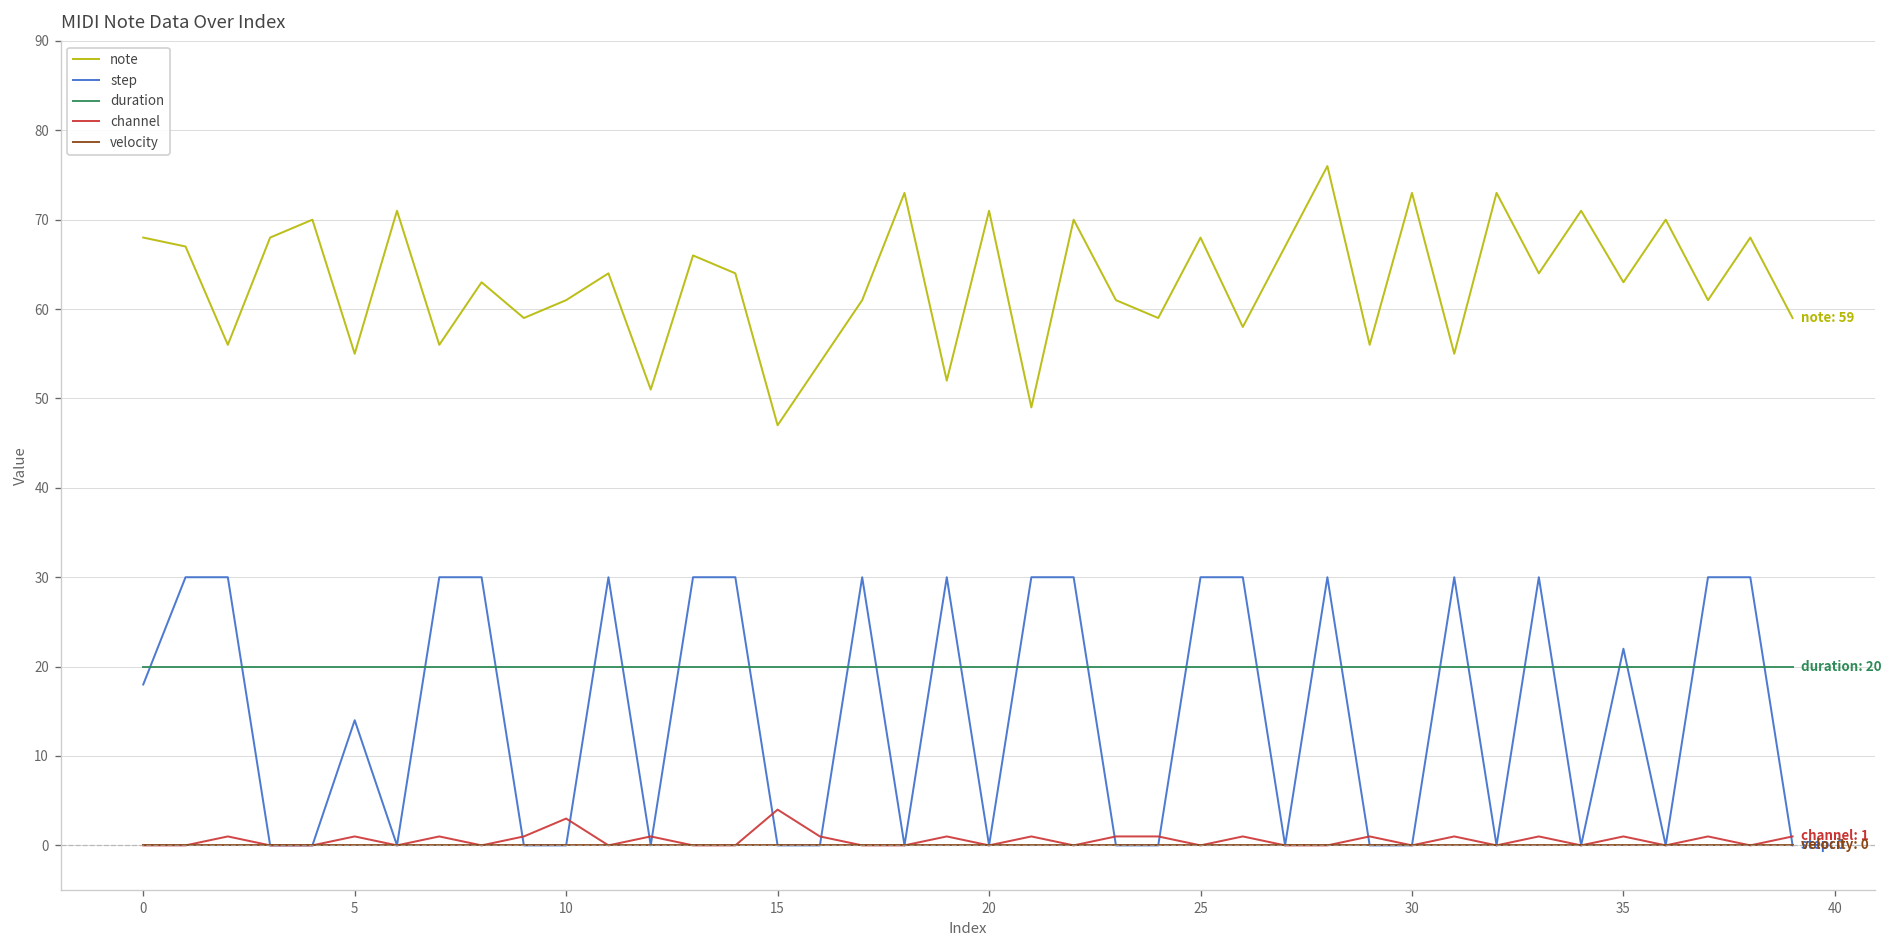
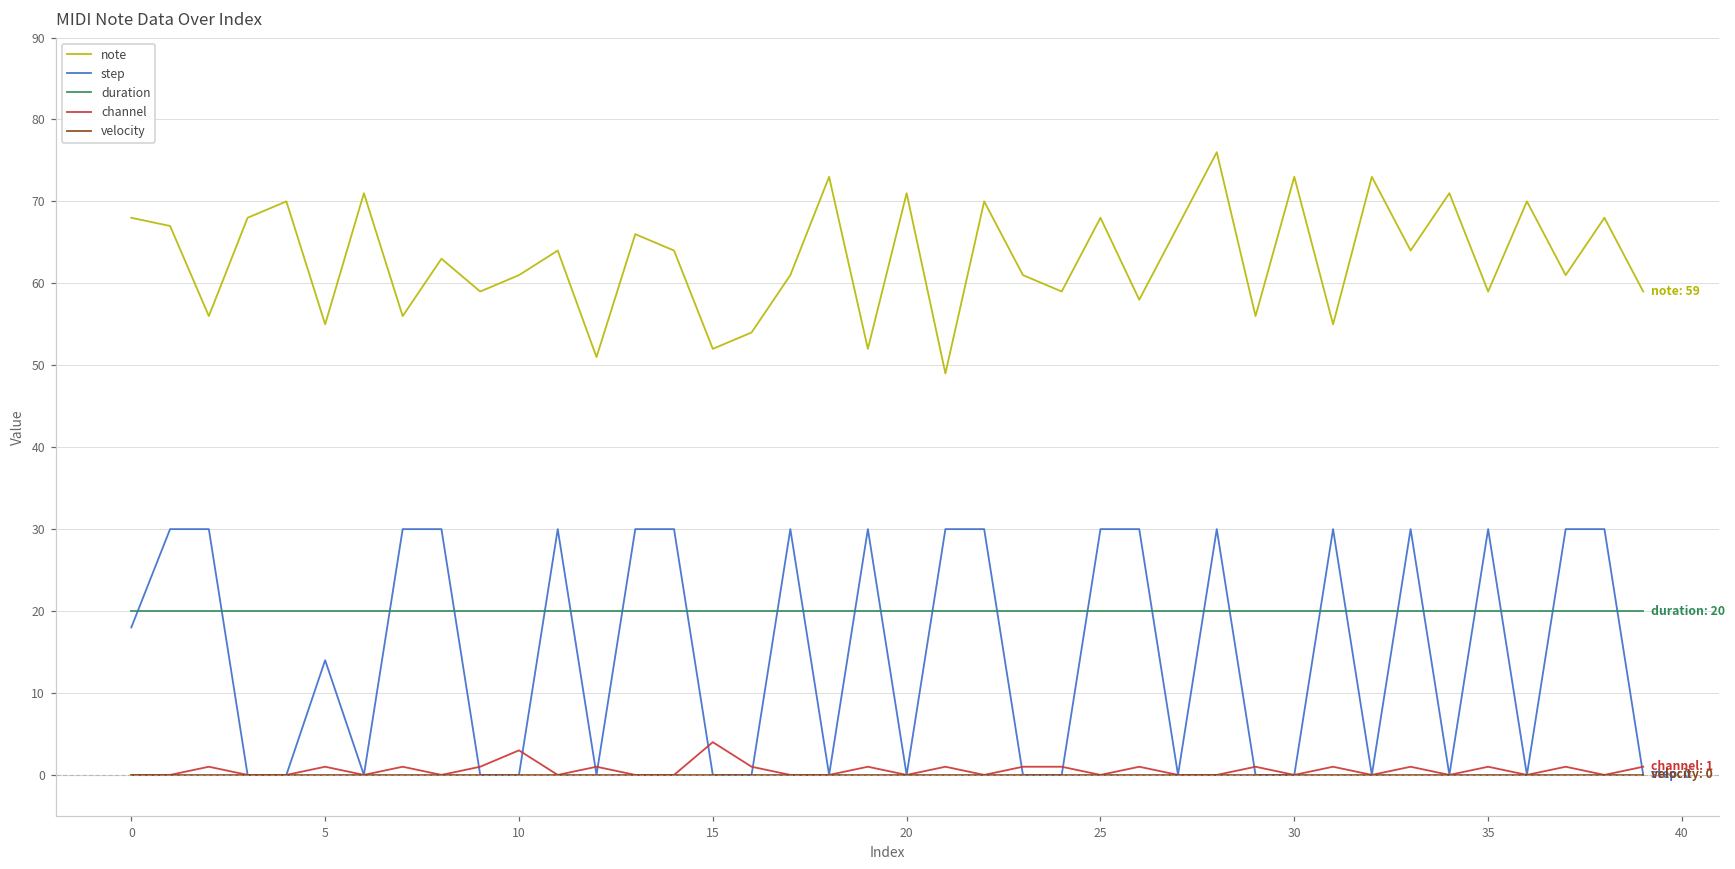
  {
    "note": {
      "0": 68,
      "5": 55,
      "10": 61,
-     "15": 47,
+     "15": 52,
      "20": 71,
      "25": 68,
      "30": 73,
-     "35": 63
+     "35": 59
    },
    "step": {
      "0": 18,
      "5": 14,
      "25": 30,
-     "35": 22
+     "35": 30
    },
    "duration": {
      "0": 20,
      "5": 20,
      "10": 20,
      "15": 20,
      "20": 20,
      "25": 20,
      "30": 20,
      "35": 20
    },
    "channel": {
      "5": 1,
      "10": 3,
      "15": 4,
      "35": 1
    },
    "velocity": {
      "5": 0,
      "35": 0
    }
  }
